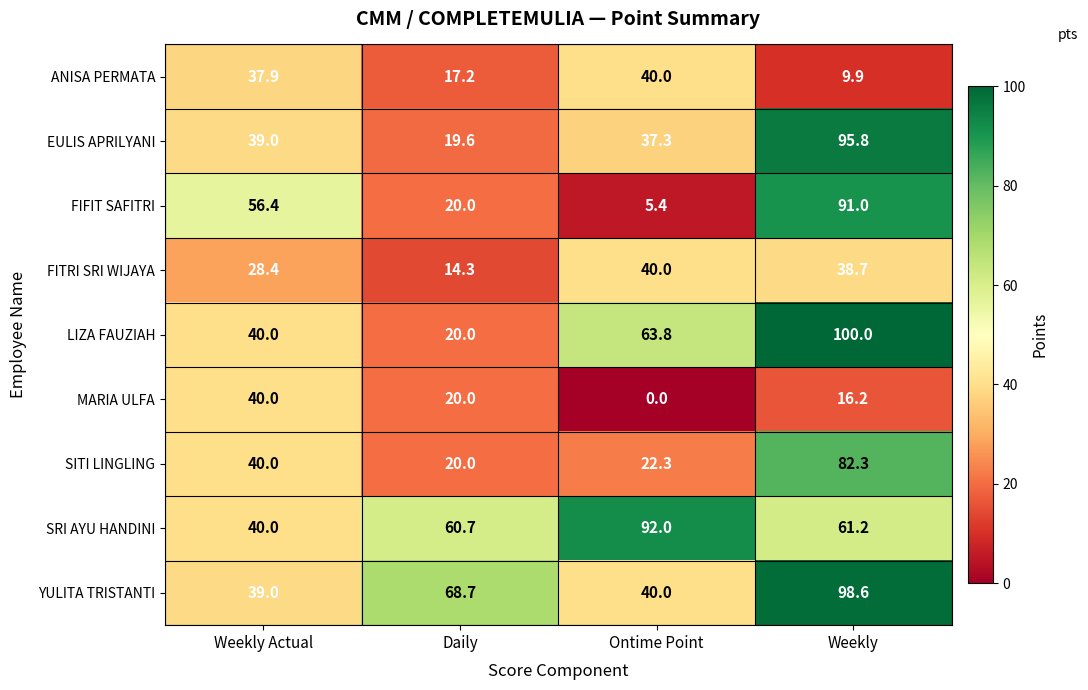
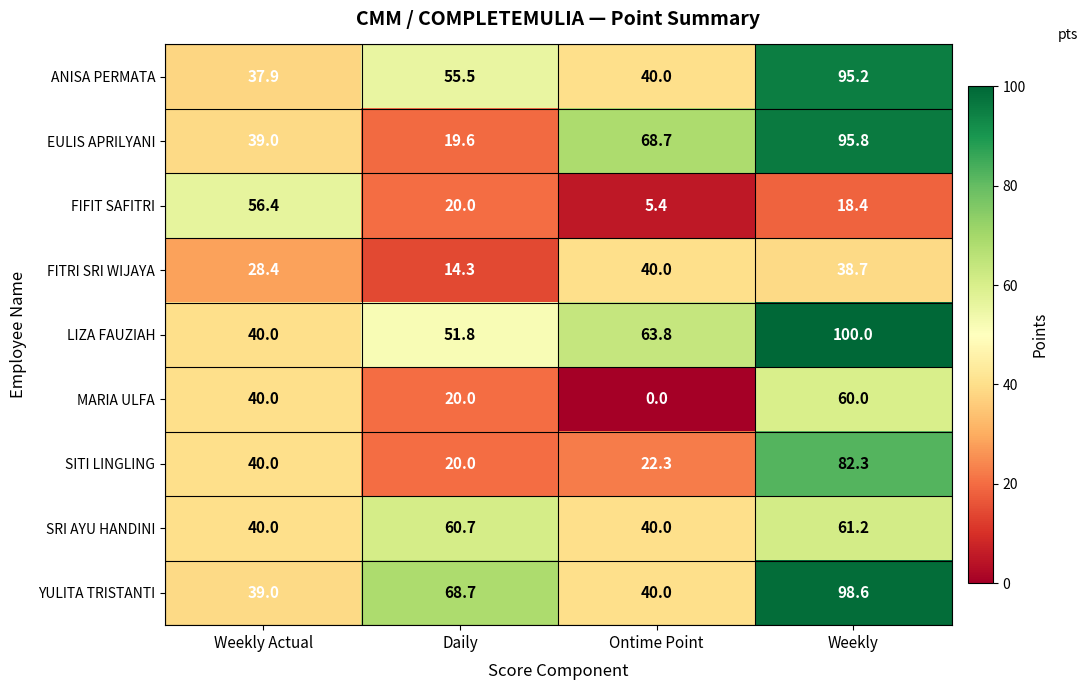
  {
    "ANISA PERMATA": {
      "Weekly Actual": 37.9,
-     "Daily": 17.2,
+     "Daily": 55.5,
      "Ontime Point": 40.0,
-     "Weekly": 9.9
+     "Weekly": 95.2
    },
    "EULIS APRILYANI": {
      "Weekly Actual": 39.0,
      "Daily": 19.6,
-     "Ontime Point": 37.3,
+     "Ontime Point": 68.7,
      "Weekly": 95.8
    },
    "FIFIT SAFITRI": {
      "Weekly Actual": 56.4,
      "Daily": 20.0,
      "Ontime Point": 5.4,
-     "Weekly": 91.0
+     "Weekly": 18.4
    },
    "FITRI SRI WIJAYA": {
      "Weekly Actual": 28.4,
      "Daily": 14.3,
      "Ontime Point": 40.0,
      "Weekly": 38.7
    },
    "LIZA FAUZIAH": {
      "Weekly Actual": 40.0,
-     "Daily": 20.0,
+     "Daily": 51.8,
      "Ontime Point": 63.8,
      "Weekly": 100.0
    },
    "MARIA ULFA": {
      "Weekly Actual": 40.0,
      "Daily": 20.0,
      "Ontime Point": 0.0,
-     "Weekly": 16.2
+     "Weekly": 60.0
    },
    "SITI LINGLING": {
      "Weekly Actual": 40.0,
      "Daily": 20.0,
      "Ontime Point": 22.3,
      "Weekly": 82.3
    },
    "SRI AYU HANDINI": {
      "Weekly Actual": 40.0,
      "Daily": 60.7,
-     "Ontime Point": 92.0,
+     "Ontime Point": 40.0,
      "Weekly": 61.2
    },
    "YULITA TRISTANTI": {
      "Weekly Actual": 39.0,
      "Daily": 68.7,
      "Ontime Point": 40.0,
      "Weekly": 98.6
    }
  }
